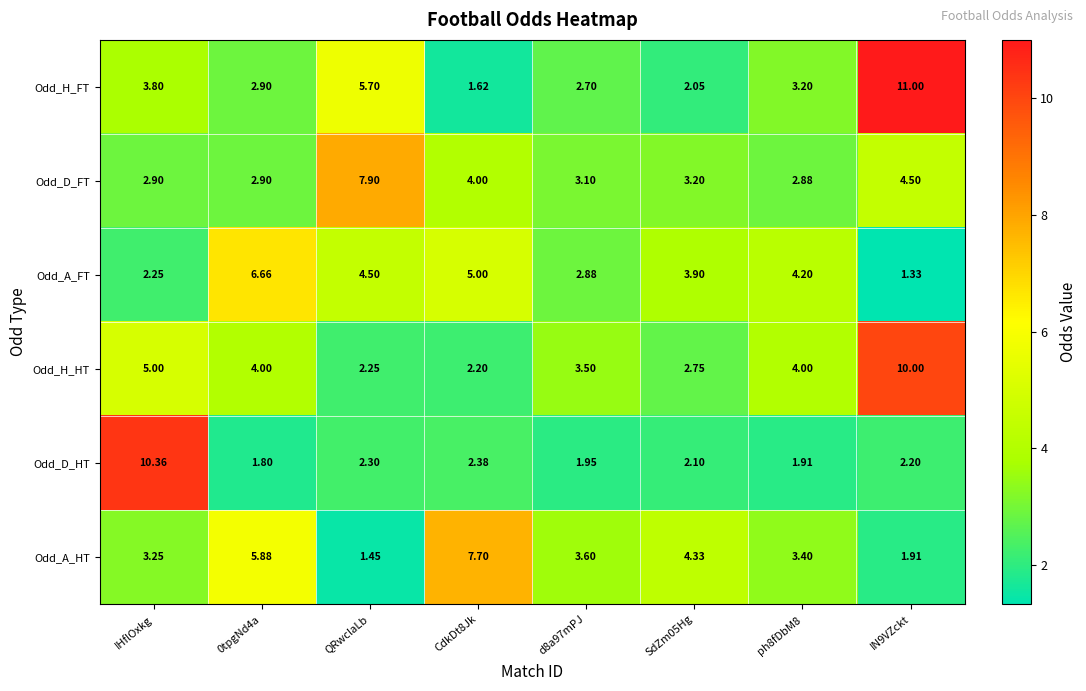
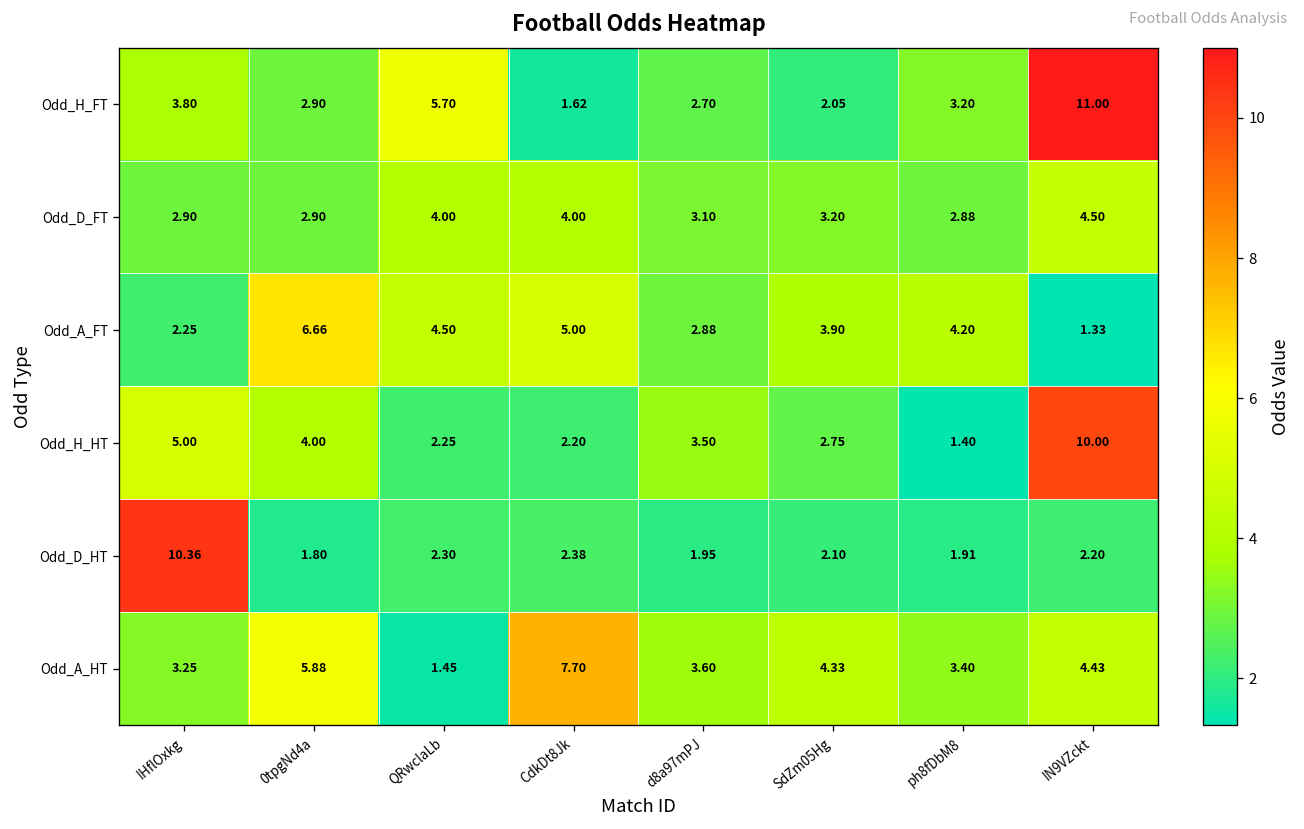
  {
    "Odd_H_FT": {
      "IHflOxkg": 3.80,
      "0tpgNd4a": 2.90,
      "QRwclaLb": 5.70,
      "CdkDt8Jk": 1.62,
      "d8a97mPJ": 2.70,
      "SdZm05Hg": 2.05,
      "ph8fDbM8": 3.20,
      "IN9VZckt": 11.00
    },
    "Odd_D_FT": {
      "IHflOxkg": 2.90,
      "0tpgNd4a": 2.90,
-     "QRwclaLb": 7.90,
+     "QRwclaLb": 4.00,
      "CdkDt8Jk": 4.00,
      "d8a97mPJ": 3.10,
      "SdZm05Hg": 3.20,
      "ph8fDbM8": 2.88,
      "IN9VZckt": 4.50
    },
    "Odd_A_FT": {
      "IHflOxkg": 2.25,
      "0tpgNd4a": 6.66,
      "QRwclaLb": 4.50,
      "CdkDt8Jk": 5.00,
      "d8a97mPJ": 2.88,
      "SdZm05Hg": 3.90,
      "ph8fDbM8": 4.20,
      "IN9VZckt": 1.33
    },
    "Odd_H_HT": {
      "IHflOxkg": 5.00,
      "0tpgNd4a": 4.00,
      "QRwclaLb": 2.25,
      "CdkDt8Jk": 2.20,
      "d8a97mPJ": 3.50,
      "SdZm05Hg": 2.75,
-     "ph8fDbM8": 4.00,
+     "ph8fDbM8": 1.40,
      "IN9VZckt": 10.00
    },
    "Odd_D_HT": {
      "IHflOxkg": 10.36,
      "0tpgNd4a": 1.80,
      "QRwclaLb": 2.30,
      "CdkDt8Jk": 2.38,
      "d8a97mPJ": 1.95,
      "SdZm05Hg": 2.10,
      "ph8fDbM8": 1.91,
      "IN9VZckt": 2.20
    },
    "Odd_A_HT": {
      "IHflOxkg": 3.25,
      "0tpgNd4a": 5.88,
      "QRwclaLb": 1.45,
      "CdkDt8Jk": 7.70,
      "d8a97mPJ": 3.60,
      "SdZm05Hg": 4.33,
      "ph8fDbM8": 3.40,
-     "IN9VZckt": 1.91
+     "IN9VZckt": 4.43
    }
  }
